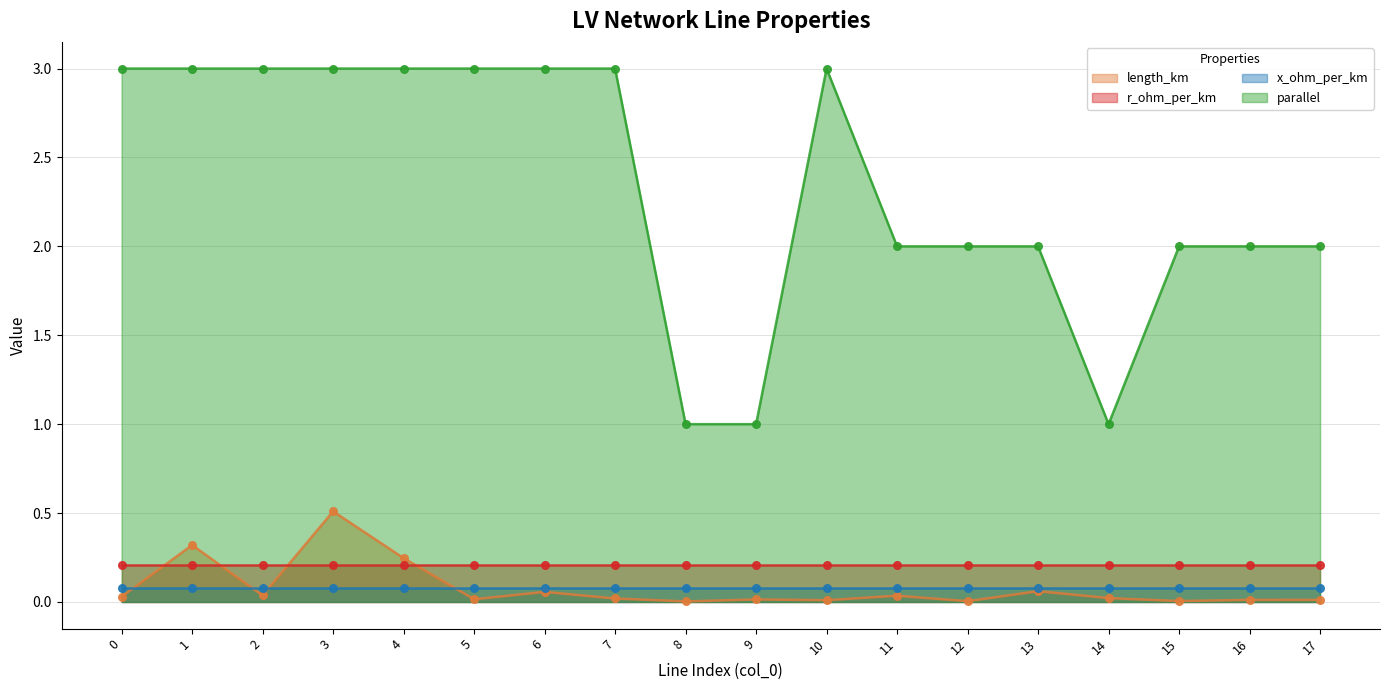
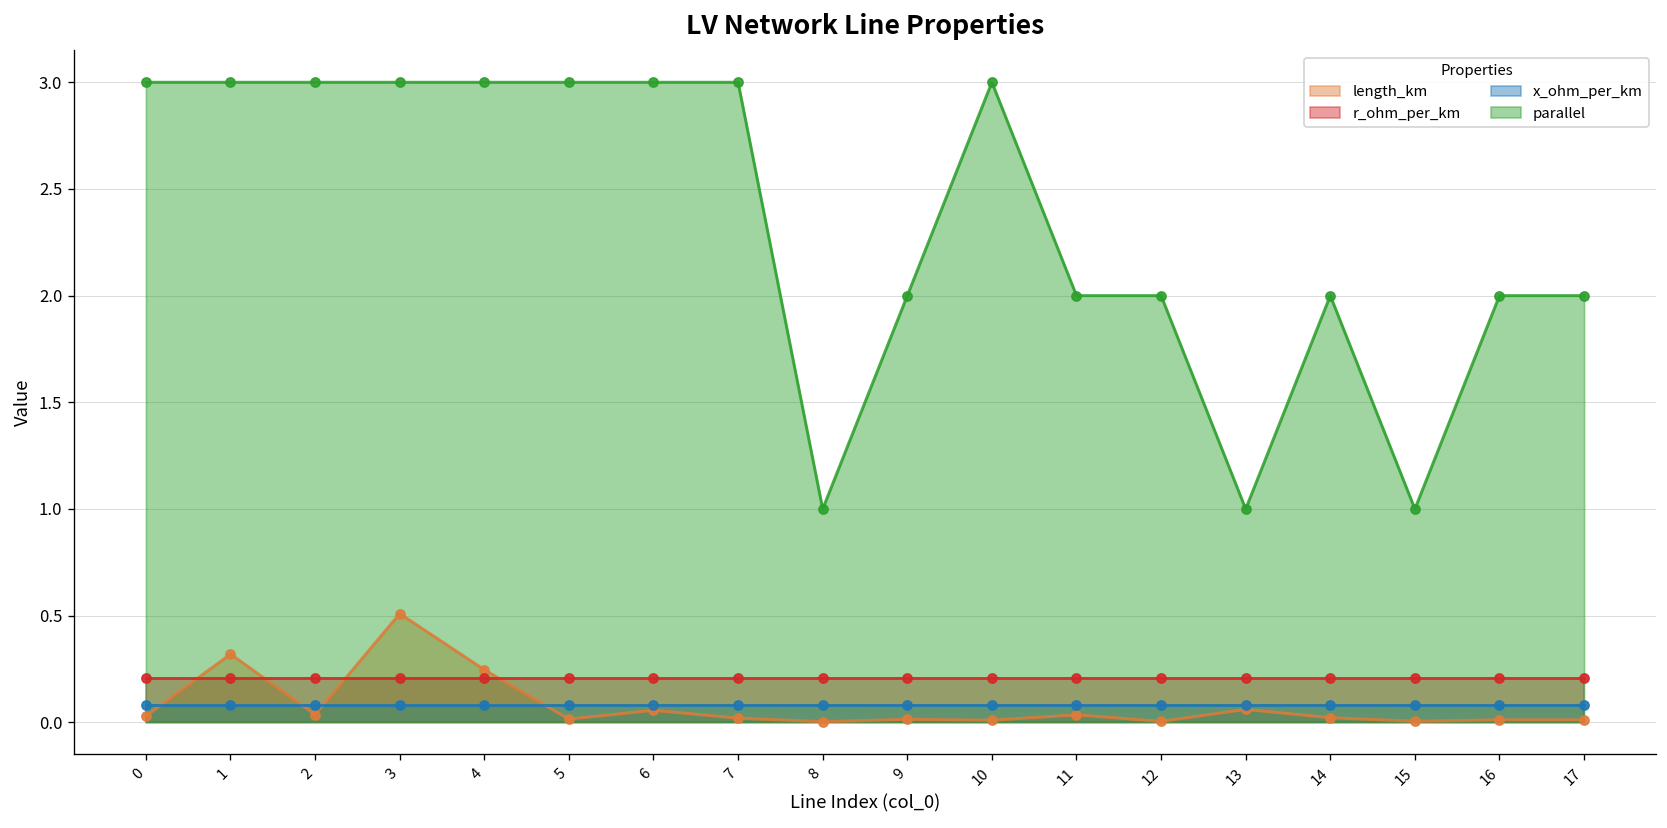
  {
    "x_ohm_per_km": {
      "0": 0.08,
      "1": 0.08,
      "2": 0.08,
      "3": 0.08,
      "4": 0.08,
      "5": 0.08,
      "6": 0.08,
      "7": 0.08,
      "8": 0.08,
      "9": 0.08,
      "10": 0.08,
      "11": 0.08,
      "12": 0.08,
      "13": 0.08,
      "14": 0.08,
      "15": 0.08,
      "16": 0.08,
      "17": 0.08
    },
    "parallel": {
      "0": 3,
      "1": 3,
      "2": 3,
      "3": 3,
      "4": 3,
      "5": 3,
      "6": 3,
      "7": 3,
      "8": 1,
-     "9": 1,
+     "9": 2,
      "10": 3,
      "11": 2,
      "12": 2,
-     "13": 2,
-     "14": 1,
-     "15": 2,
+     "13": 1,
+     "14": 2,
+     "15": 1,
      "16": 2,
      "17": 2
    }
  }
